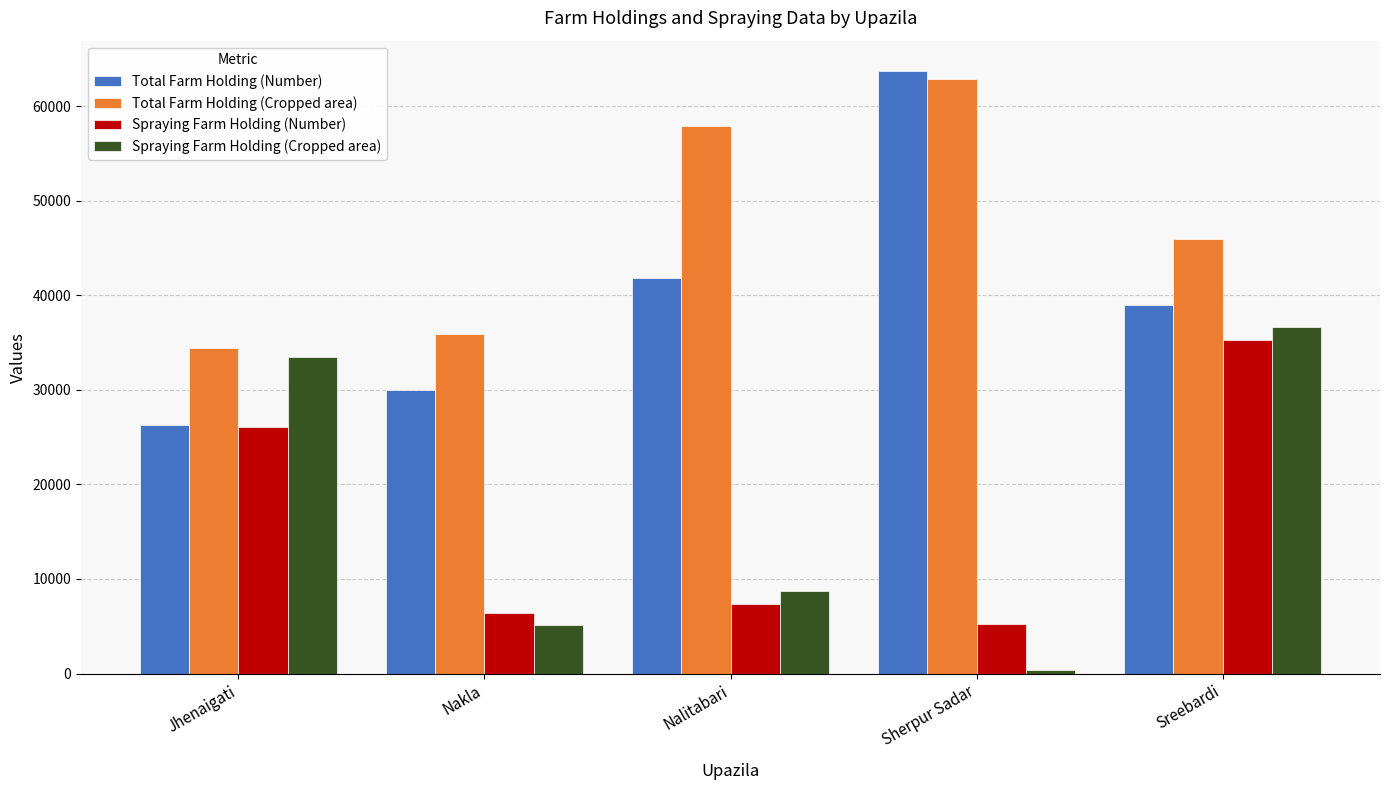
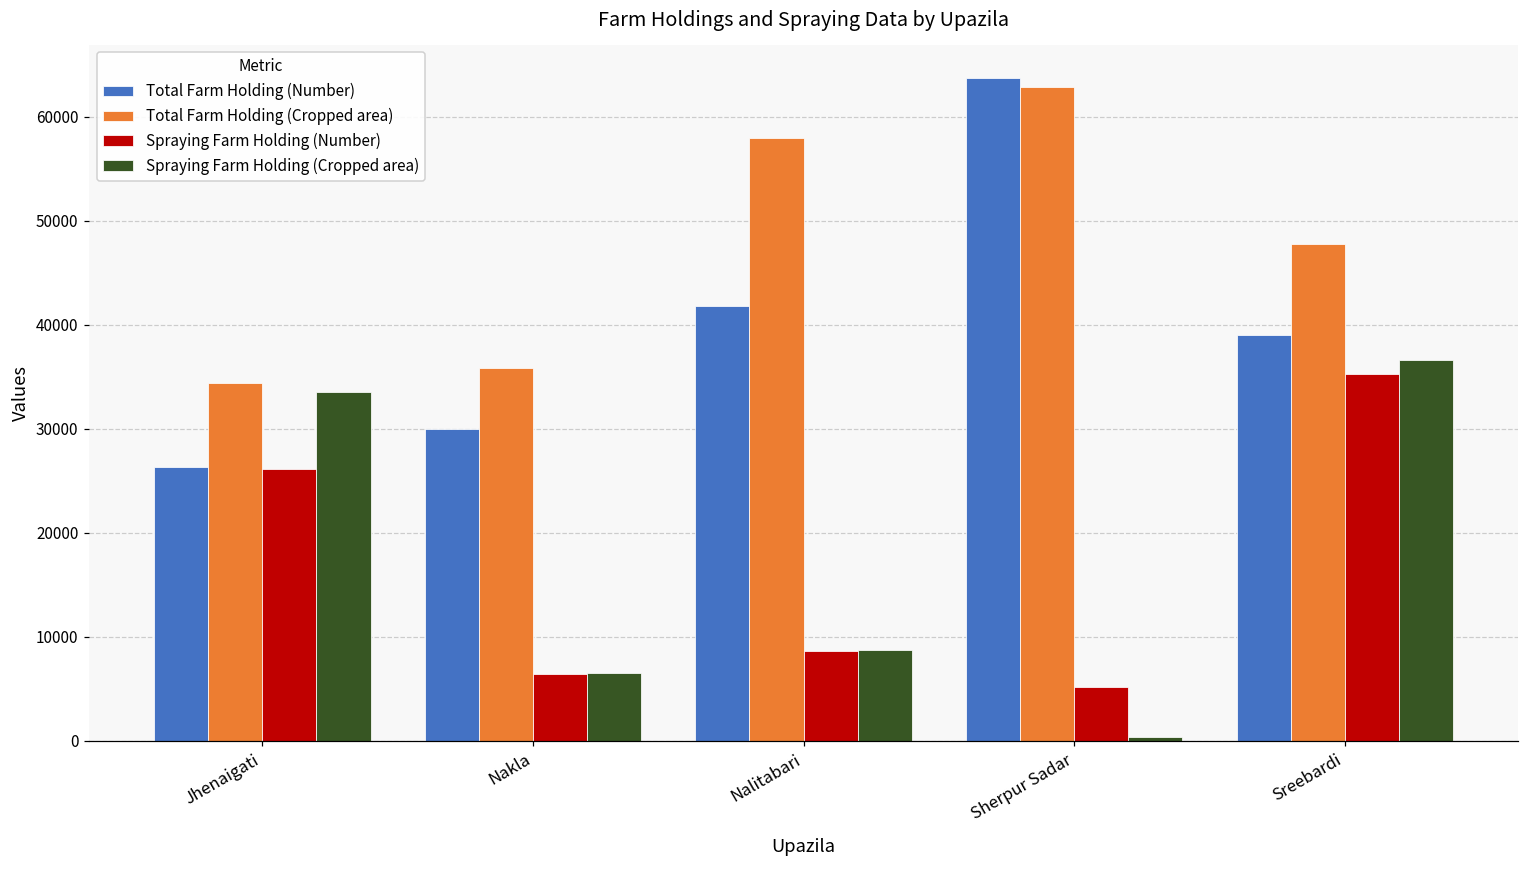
  {
    "Total Farm Holding (Number)": {
      "Jhenaigati": 26000,
      "Nakla": 30000,
      "Nalitabari": 42000,
      "Sherpur Sadar": 64000,
      "Sreebardi": 39000
    },
    "Total Farm Holding (Cropped area)": {
      "Jhenaigati": 34000,
      "Nakla": 36000,
      "Nalitabari": 58000,
      "Sherpur Sadar": 63000,
-     "Sreebardi": 46000
+     "Sreebardi": 48000
    },
    "Spraying Farm Holding (Number)": {
      "Jhenaigati": 26000,
      "Nakla": 6000,
-     "Nalitabari": 7000,
+     "Nalitabari": 9000,
      "Sherpur Sadar": 5000,
      "Sreebardi": 35000
    },
    "Spraying Farm Holding (Cropped area)": {
      "Jhenaigati": 34000,
-     "Nakla": 5000,
+     "Nakla": 7000,
      "Nalitabari": 9000,
      "Sherpur Sadar": 0,
      "Sreebardi": 37000
    }
  }
